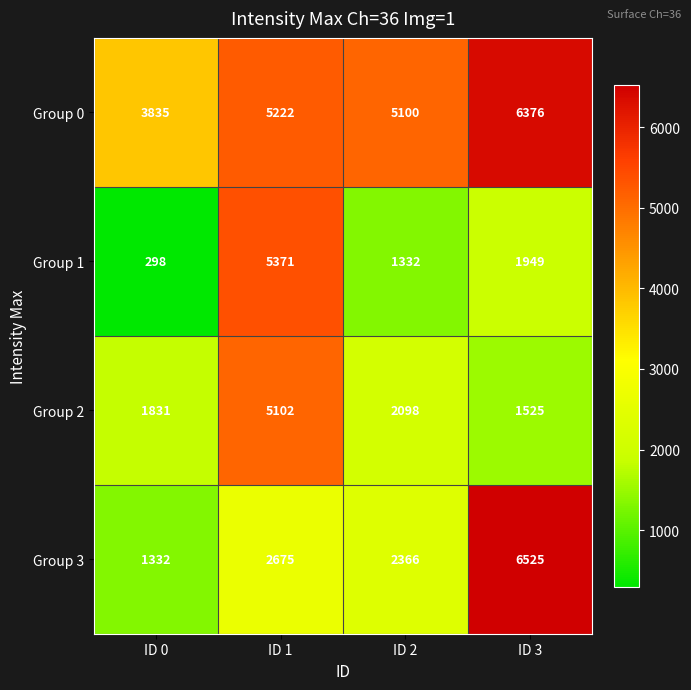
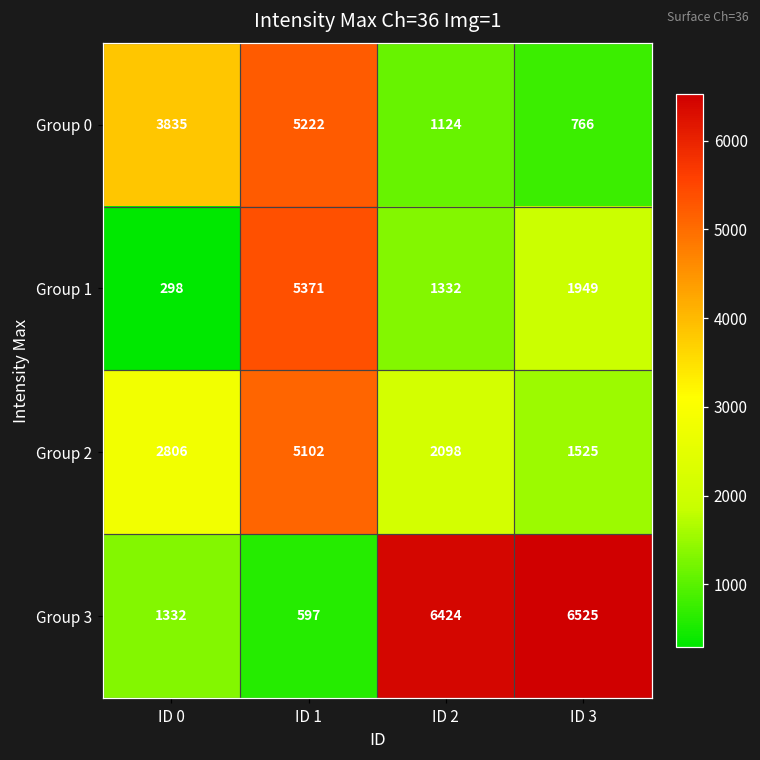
  {
    "Group 0": {
      "ID 0": 3835,
      "ID 1": 5222,
-     "ID 2": 5100,
-     "ID 3": 6376
+     "ID 2": 1124,
+     "ID 3": 766
    },
    "Group 1": {
      "ID 0": 298,
      "ID 1": 5371,
      "ID 2": 1332,
      "ID 3": 1949
    },
    "Group 2": {
-     "ID 0": 1831,
+     "ID 0": 2806,
      "ID 1": 5102,
      "ID 2": 2098,
      "ID 3": 1525
    },
    "Group 3": {
      "ID 0": 1332,
-     "ID 1": 2675,
-     "ID 2": 2366,
+     "ID 1": 597,
+     "ID 2": 6424,
      "ID 3": 6525
    }
  }
